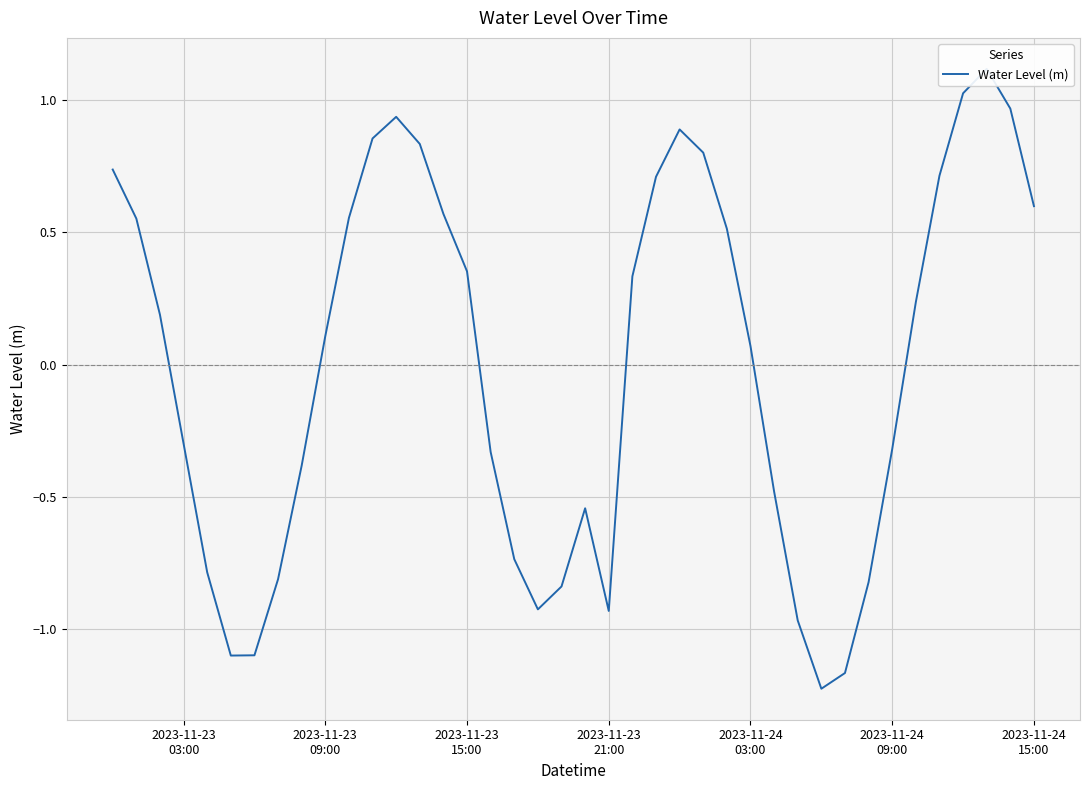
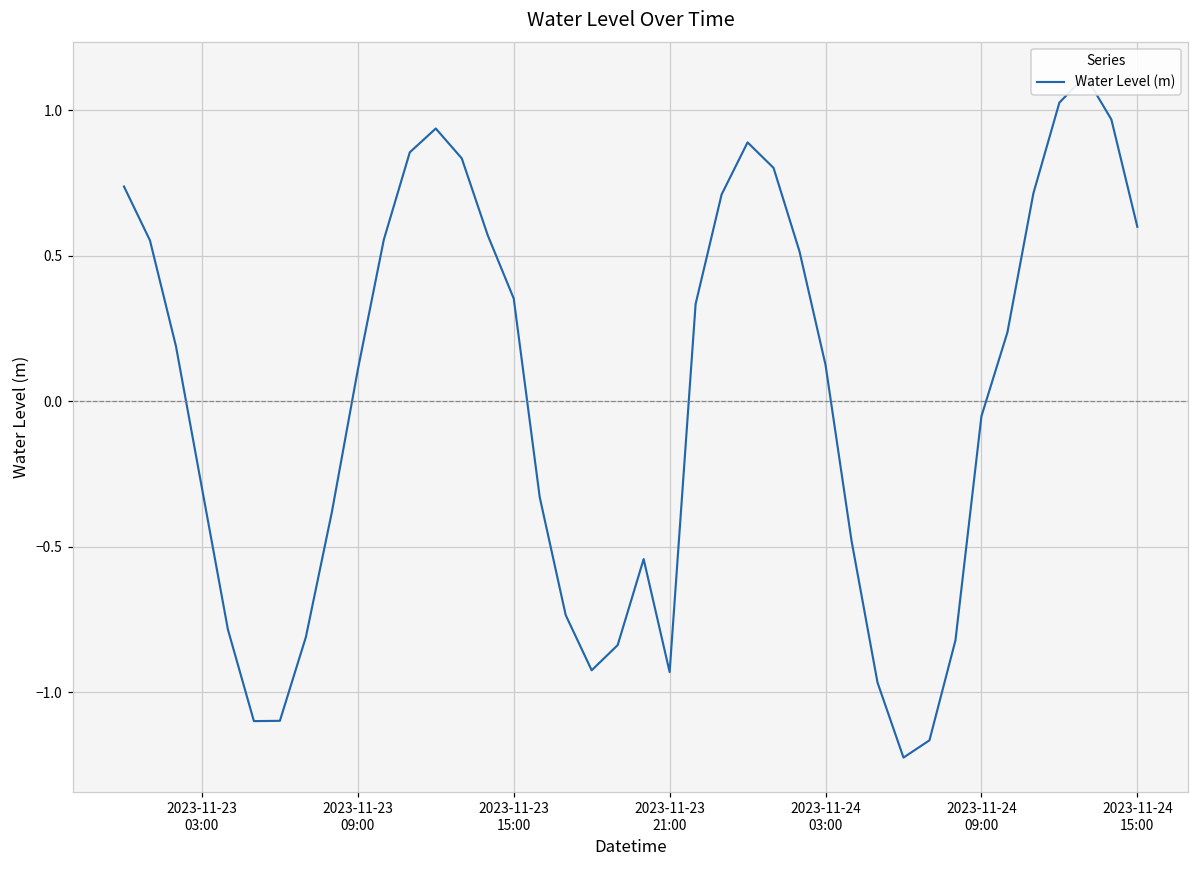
  {
    "2023-11-23 03:00": -0.30,
    "2023-11-23 09:00": 0.11,
    "2023-11-23 15:00": 0.35,
    "2023-11-23 21:00": -0.93,
-   "2023-11-24 03:00": 0.07,
-   "2023-11-24 09:00": -0.32,
+   "2023-11-24 03:00": 0.12,
+   "2023-11-24 09:00": -0.05,
    "2023-11-24 15:00": 0.60
  }
